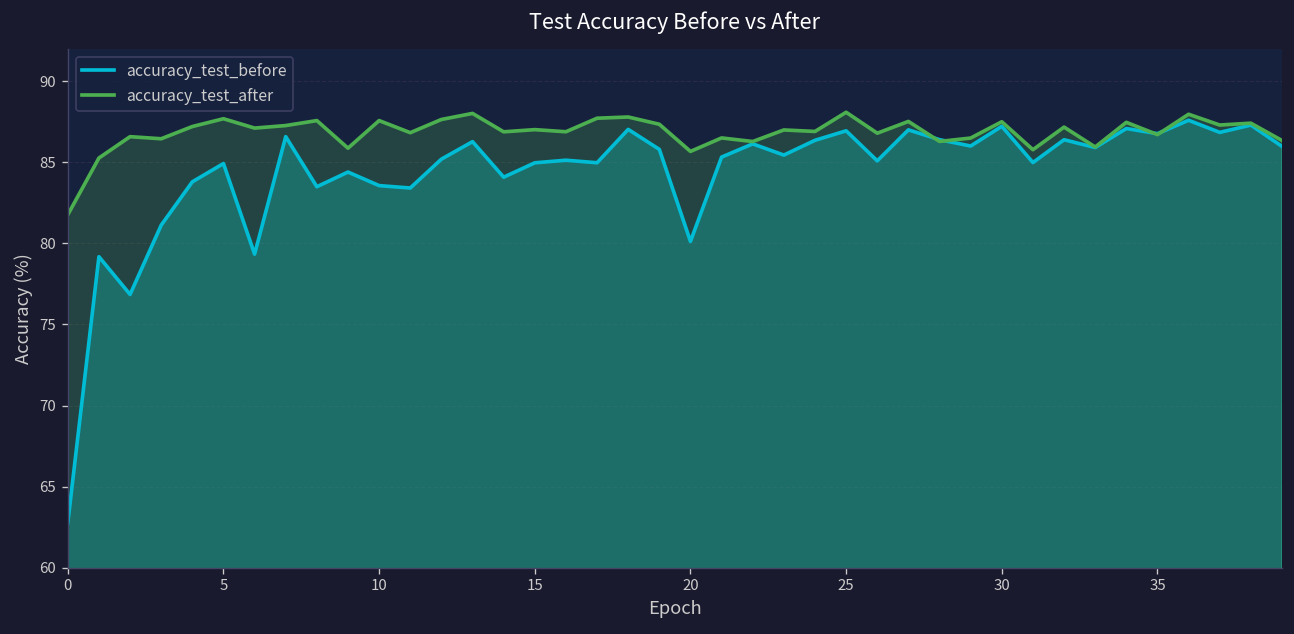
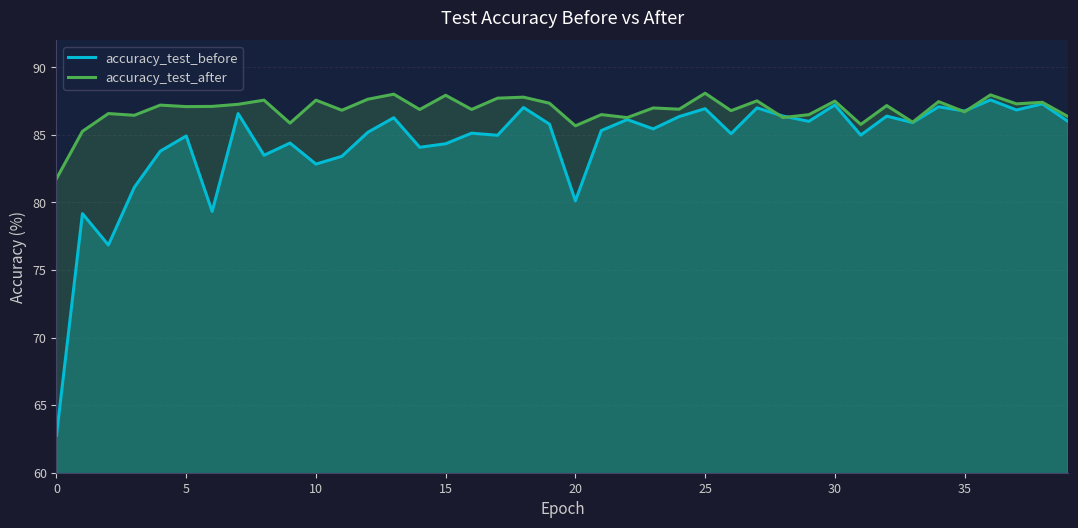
  {
    "accuracy_test_before": {
      "0": 62.8,
      "5": 84.9,
-     "10": 83.6,
-     "15": 85.0,
+     "10": 82.8,
+     "15": 84.3,
      "20": 80.1,
      "25": 86.9,
      "30": 87.2
    },
    "accuracy_test_after": {
      "0": 81.8,
-     "5": 87.7,
+     "5": 87.1,
      "10": 87.6,
-     "15": 87.0,
+     "15": 87.9,
      "20": 85.7,
      "25": 88.1,
      "30": 87.5
    }
  }
